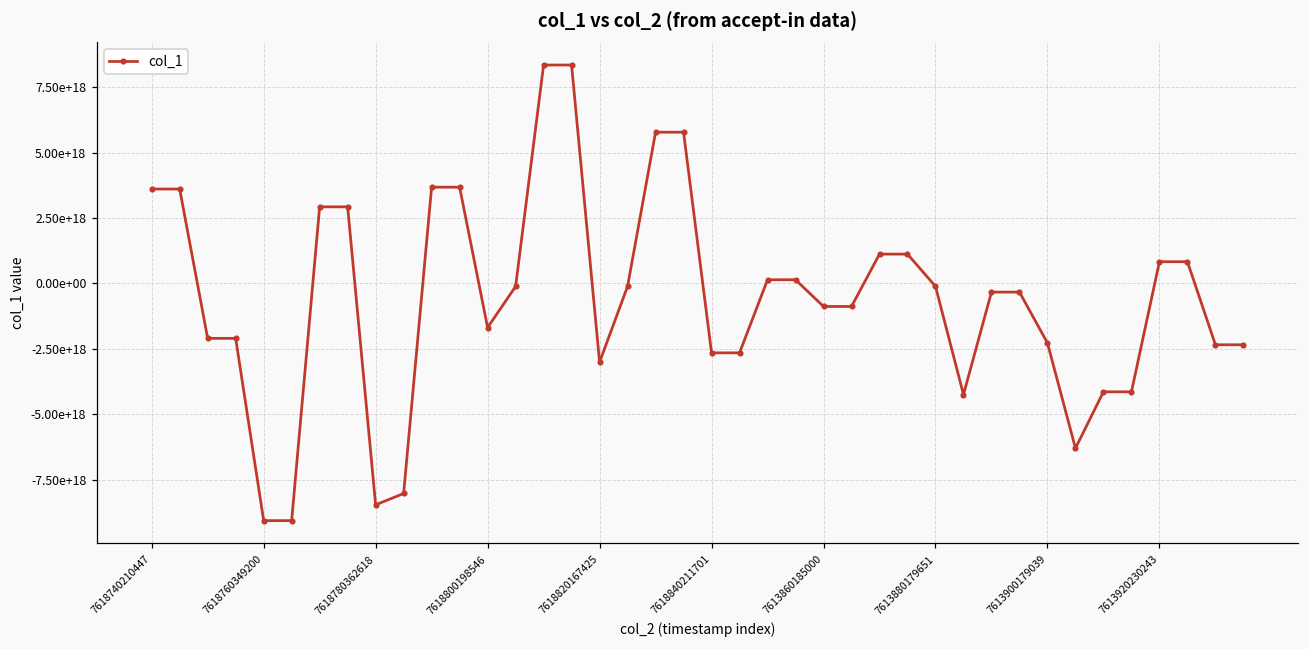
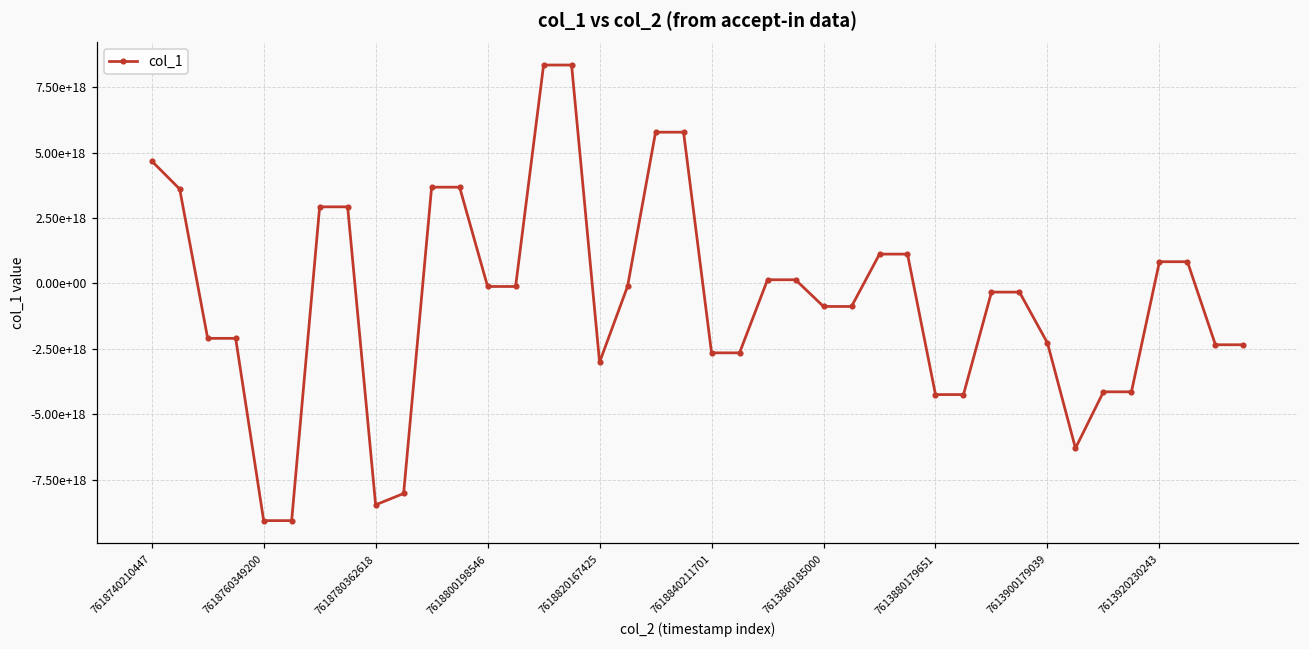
  {
-   "7618740210447": 3600000000000000000,
+   "7618740210447": 4700000000000000000,
    "7618760349200": -9100000000000000000,
    "7618780362618": -8500000000000000000,
-   "7618800198546": -1700000000000000000,
+   "7618800198546": -100000000000000000,
    "7618820167425": -3000000000000000000,
    "7618840211701": -2700000000000000000,
    "7613860185000": -900000000000000000,
-   "7613880179651": -100000000000000000,
+   "7613880179651": -4200000000000000000,
    "7613900179039": -2300000000000000000,
    "7613920230243": 800000000000000000
  }
